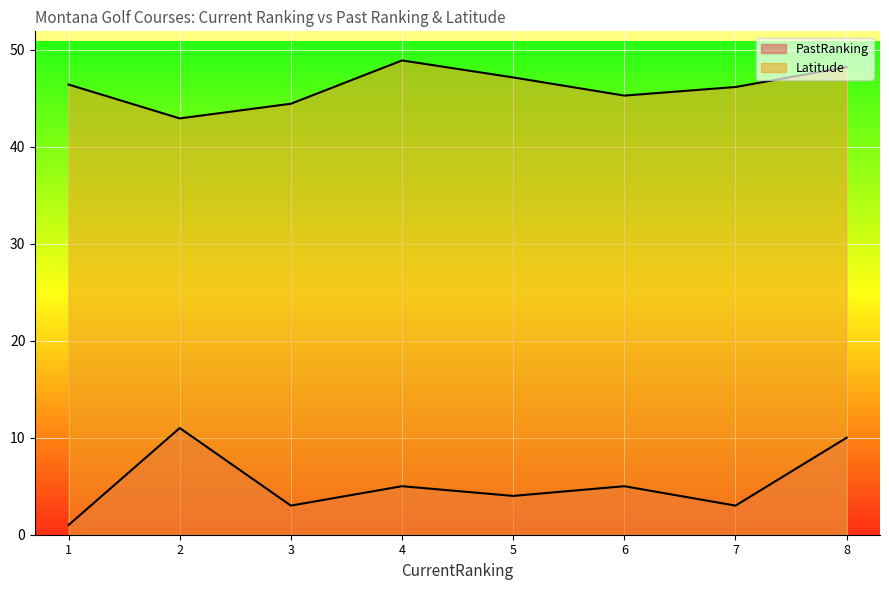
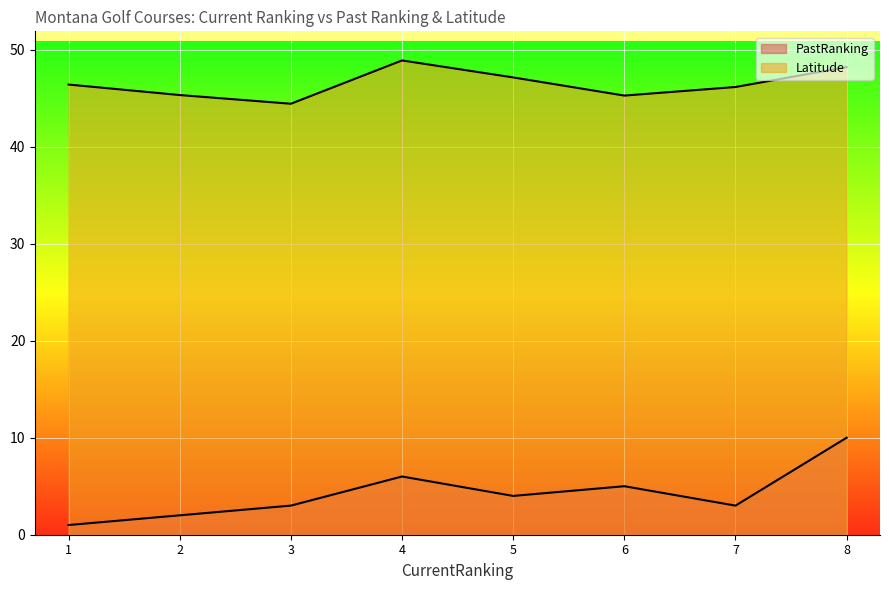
  {
    "PastRanking": {
      "1": 1,
-     "2": 11,
+     "2": 2,
      "3": 3,
-     "4": 5,
+     "4": 6,
      "5": 4,
      "6": 5,
      "7": 3,
      "8": 10
    },
    "Latitude": {
      "1": 46,
-     "2": 43,
+     "2": 45,
      "3": 44,
      "4": 49,
      "5": 47,
      "6": 45,
      "7": 46
    }
  }
